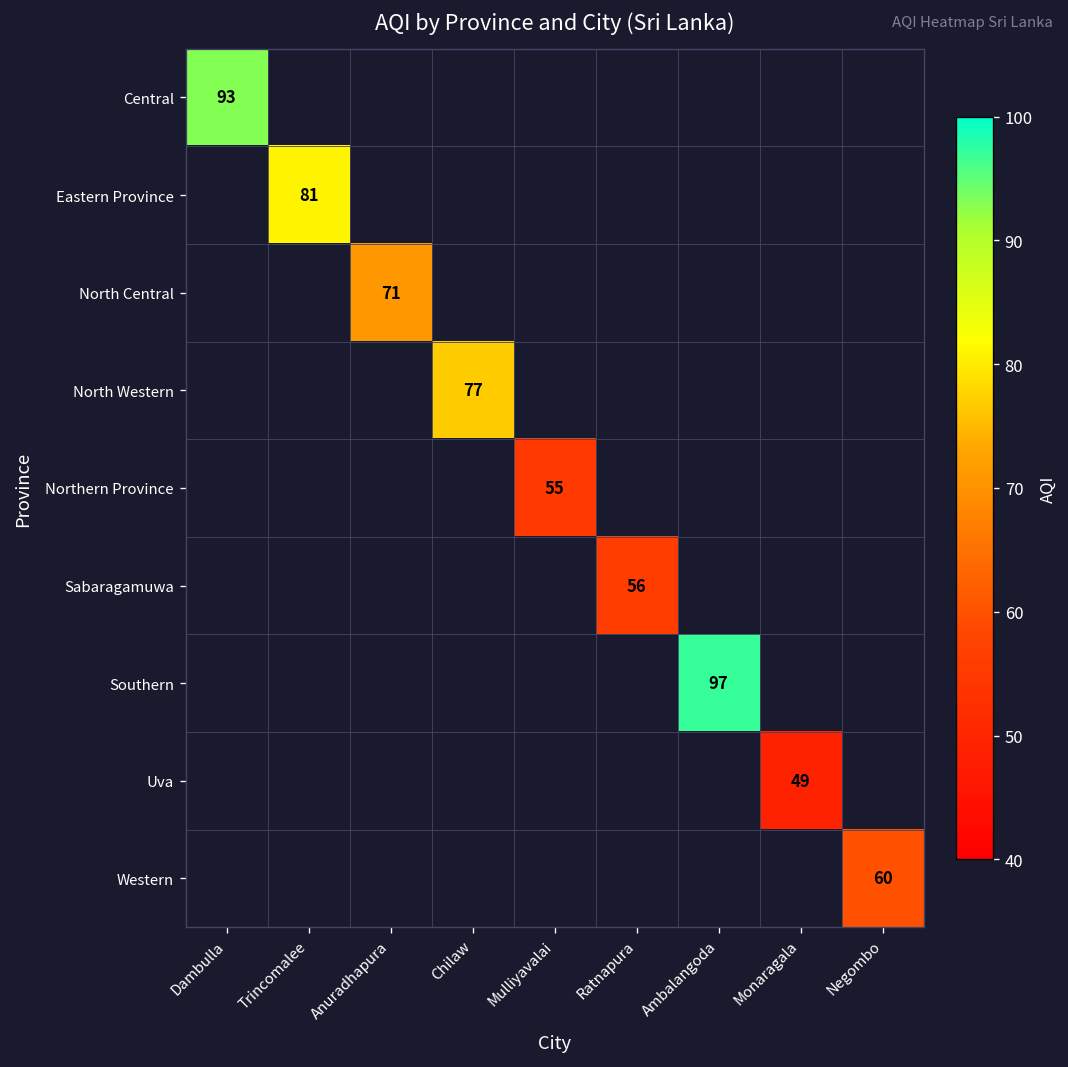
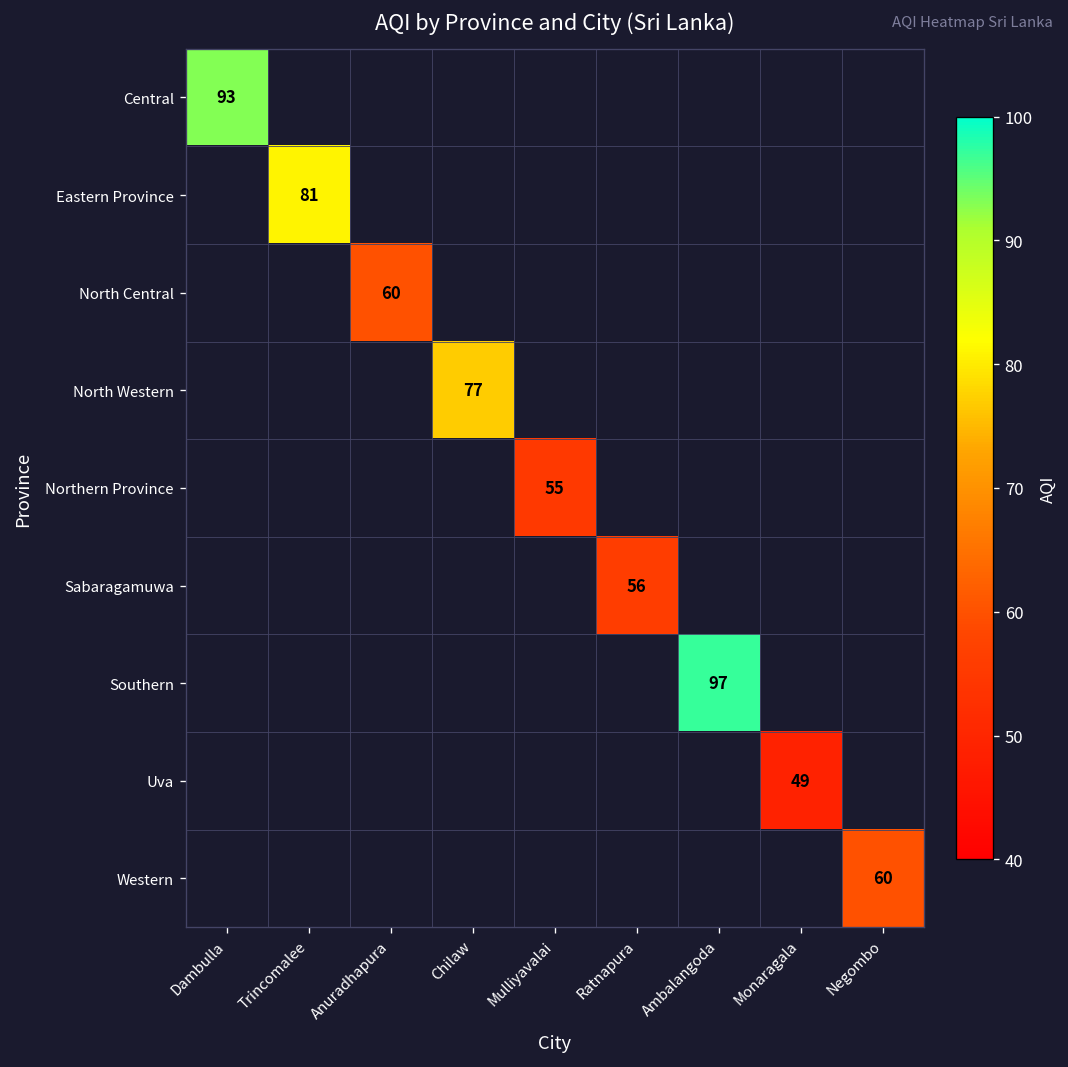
  {
    "Central": {
      "Dambulla": 93
    },
    "Eastern Province": {
      "Trincomalee": 81
    },
    "North Central": {
-     "Anuradhapura": 71
+     "Anuradhapura": 60
    },
    "North Western": {
      "Chilaw": 77
    },
    "Northern Province": {
      "Mulliyavalai": 55
    },
    "Sabaragamuwa": {
      "Ratnapura": 56
    },
    "Southern": {
      "Ambalangoda": 97
    },
    "Uva": {
      "Monaragala": 49
    },
    "Western": {
      "Negombo": 60
    }
  }
